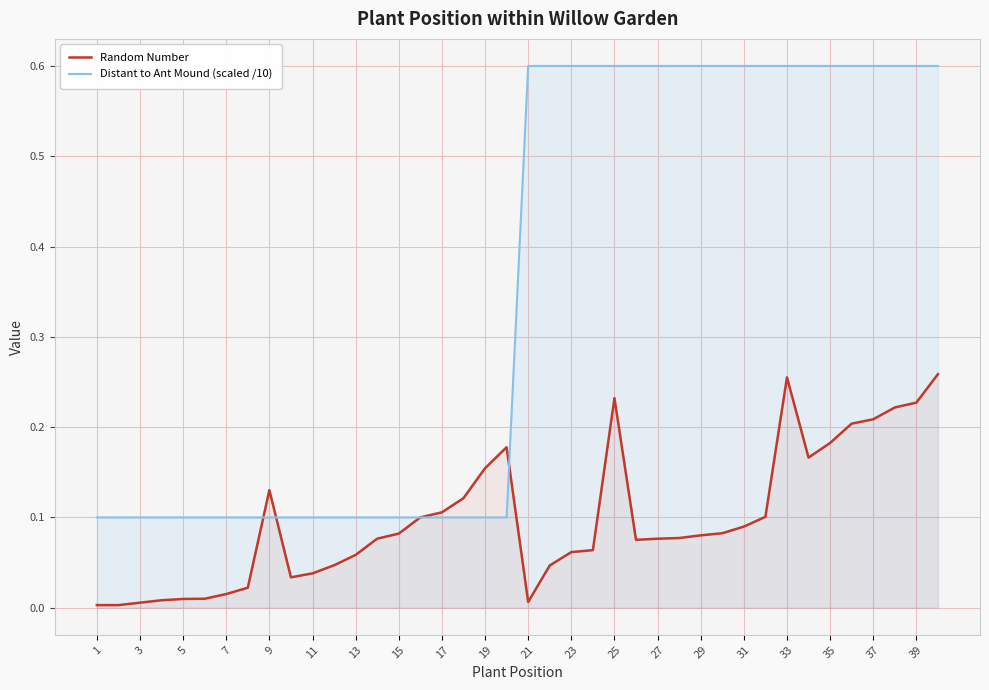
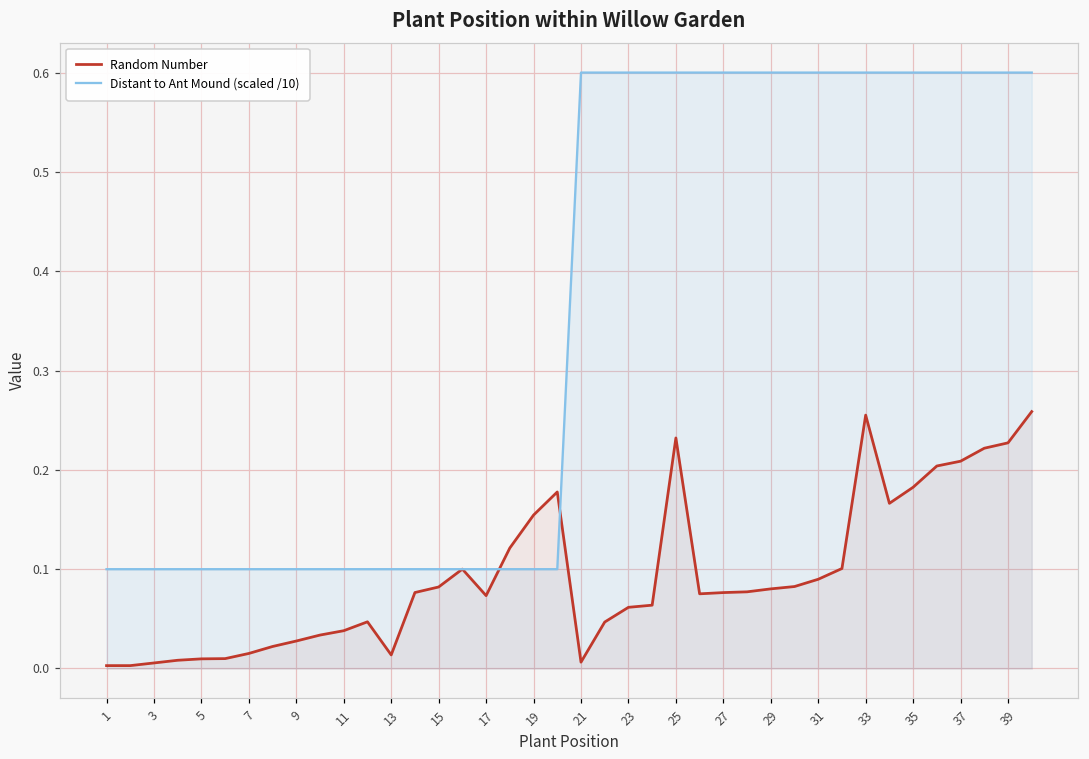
  {
    "Random Number": {
      "1": 0.00,
      "3": 0.01,
      "5": 0.01,
      "7": 0.02,
-     "9": 0.13,
+     "9": 0.03,
      "11": 0.04,
-     "13": 0.06,
+     "13": 0.01,
      "15": 0.08,
-     "17": 0.11,
+     "17": 0.07,
      "19": 0.15,
      "21": 0.01,
      "23": 0.06,
      "25": 0.23,
      "27": 0.08,
      "29": 0.08,
      "31": 0.09,
      "33": 0.26,
      "35": 0.18,
      "37": 0.21,
      "39": 0.23
    },
    "Distant to Ant Mound (scaled /10)": {
      "1": 0.10,
      "3": 0.10,
      "5": 0.10,
      "7": 0.10,
      "9": 0.10,
      "11": 0.10,
      "13": 0.10,
      "15": 0.10,
      "17": 0.10,
      "19": 0.10,
      "21": 0.60,
      "23": 0.60,
      "25": 0.60,
      "27": 0.60,
      "29": 0.60,
      "31": 0.60,
      "33": 0.60,
      "35": 0.60,
      "37": 0.60,
      "39": 0.60
    }
  }
